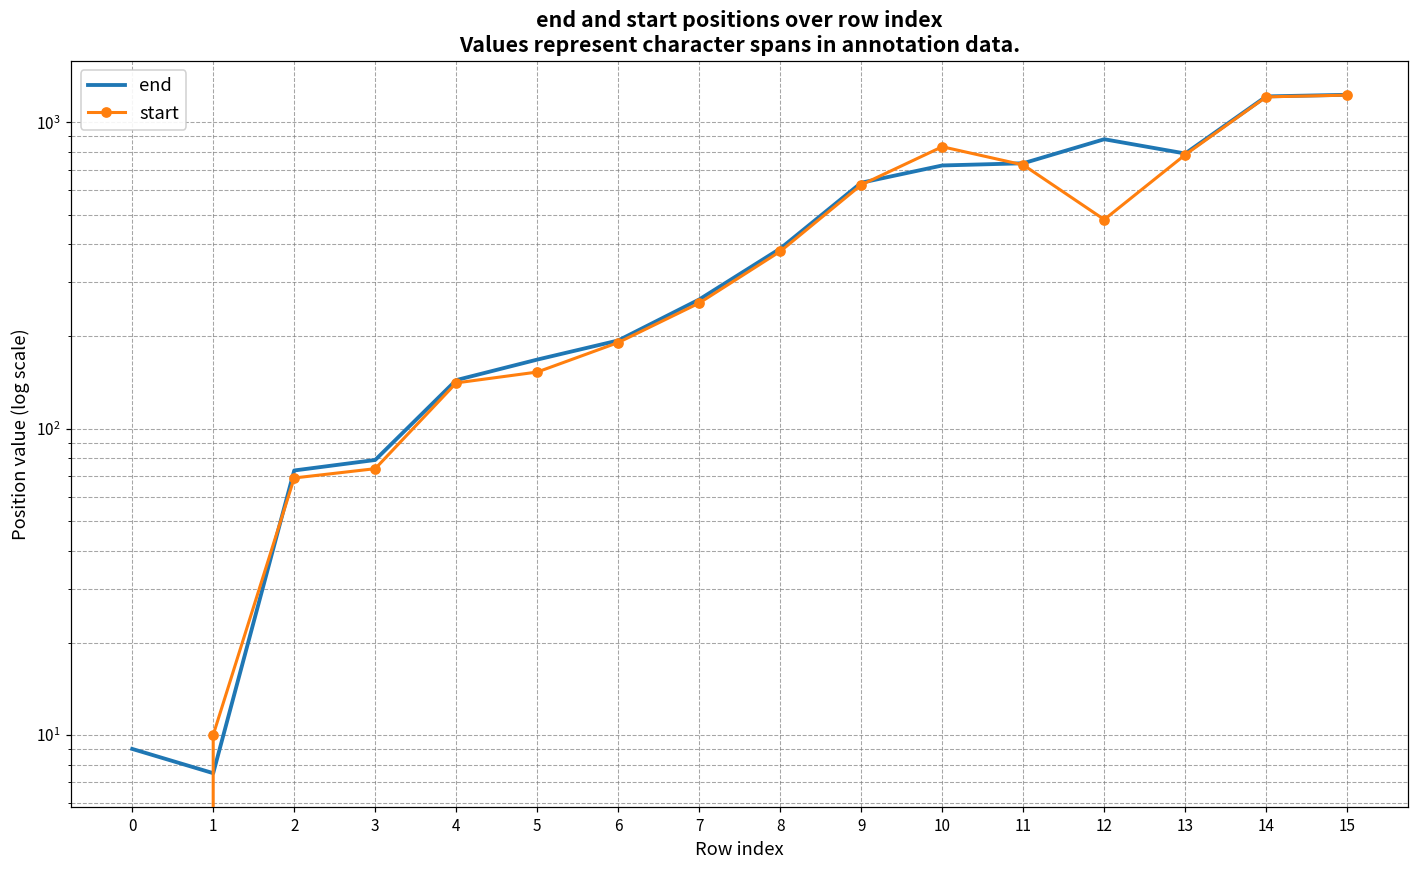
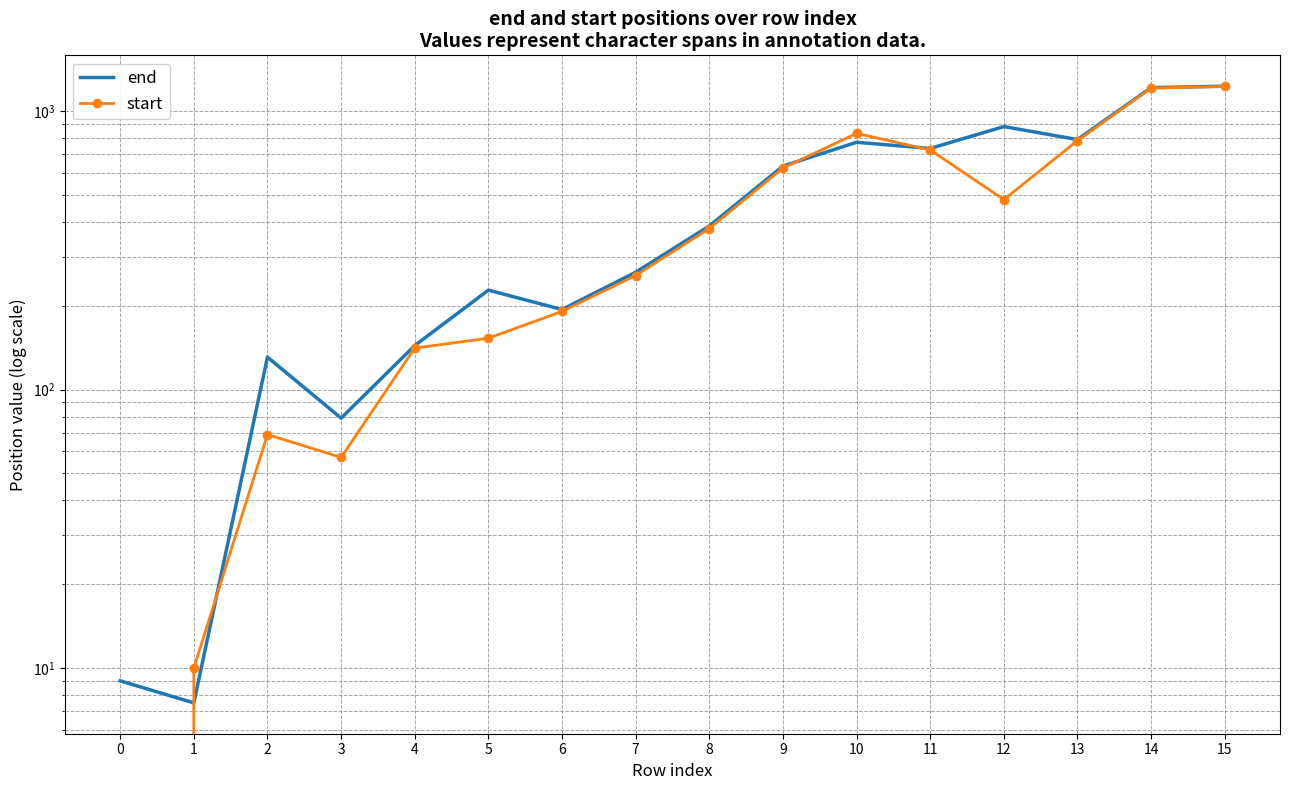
  {
    "end": {
      "0": 9,
      "1": 7.5,
-     "2": 73,
+     "2": 130,
      "3": 79,
-     "5": 170,
+     "5": 230,
      "7": 260,
-     "10": 720,
+     "10": 770,
      "12": 880
    },
    "start": {
      "1": 10,
      "2": 69,
-     "3": 74,
+     "3": 57,
      "5": 150,
      "7": 260,
      "10": 830,
      "12": 480
    }
  }
